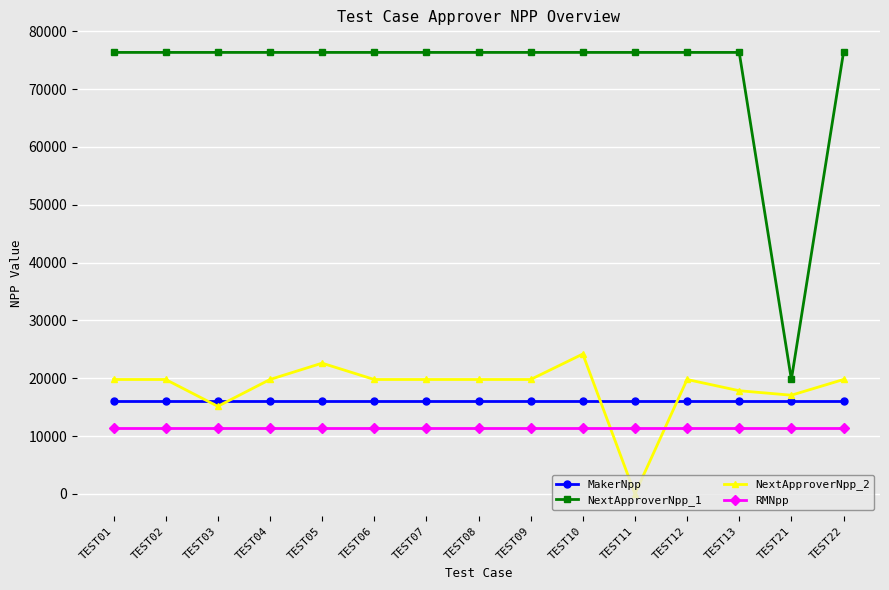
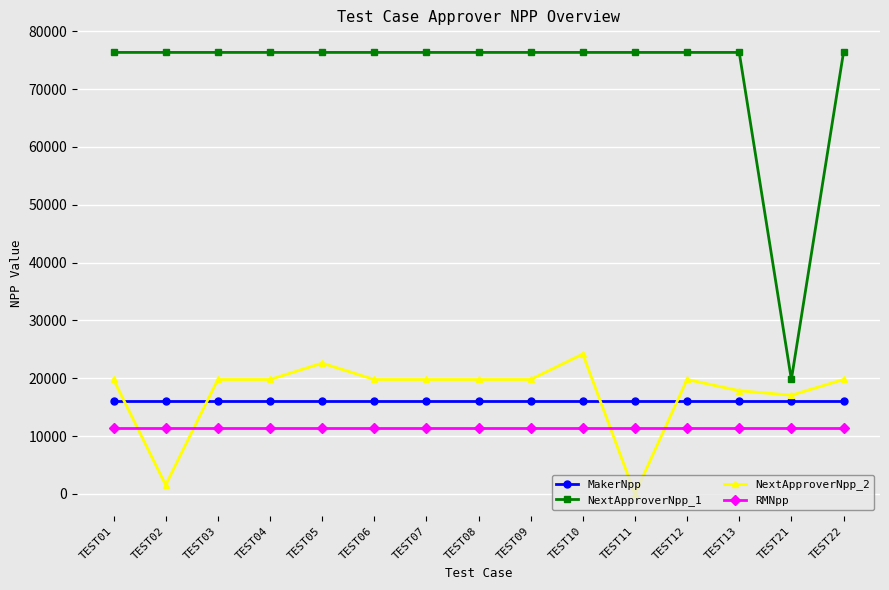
  {
    "MakerNpp": {
      "TEST01": 16000,
      "TEST02": 16000,
      "TEST03": 16000,
      "TEST04": 16000,
      "TEST05": 16000,
      "TEST06": 16000,
      "TEST07": 16000,
      "TEST08": 16000,
      "TEST09": 16000,
      "TEST10": 16000,
      "TEST11": 16000,
      "TEST12": 16000,
      "TEST13": 16000,
      "TEST21": 16000,
      "TEST22": 16000
    },
    "NextApproverNpp_1": {
      "TEST01": 76000,
      "TEST02": 76000,
      "TEST03": 76000,
      "TEST04": 76000,
      "TEST05": 76000,
      "TEST06": 76000,
      "TEST07": 76000,
      "TEST08": 76000,
      "TEST09": 76000,
      "TEST10": 76000,
      "TEST11": 76000,
      "TEST12": 76000,
      "TEST13": 76000,
      "TEST21": 20000,
      "TEST22": 76000
    },
    "NextApproverNpp_2": {
      "TEST01": 20000,
-     "TEST02": 20000,
-     "TEST03": 15000,
+     "TEST02": 2000,
+     "TEST03": 20000,
      "TEST04": 20000,
      "TEST05": 23000,
      "TEST06": 20000,
      "TEST07": 20000,
      "TEST08": 20000,
      "TEST09": 20000,
      "TEST10": 24000,
      "TEST12": 20000,
      "TEST13": 18000,
      "TEST21": 17000,
      "TEST22": 20000
    },
    "RMNpp": {
      "TEST01": 11000,
      "TEST02": 11000,
      "TEST03": 11000,
      "TEST04": 11000,
      "TEST05": 11000,
      "TEST06": 11000,
      "TEST07": 11000,
      "TEST08": 11000,
      "TEST09": 11000,
      "TEST10": 11000,
      "TEST11": 11000,
      "TEST12": 11000,
      "TEST13": 11000,
      "TEST21": 11000,
      "TEST22": 11000
    }
  }
